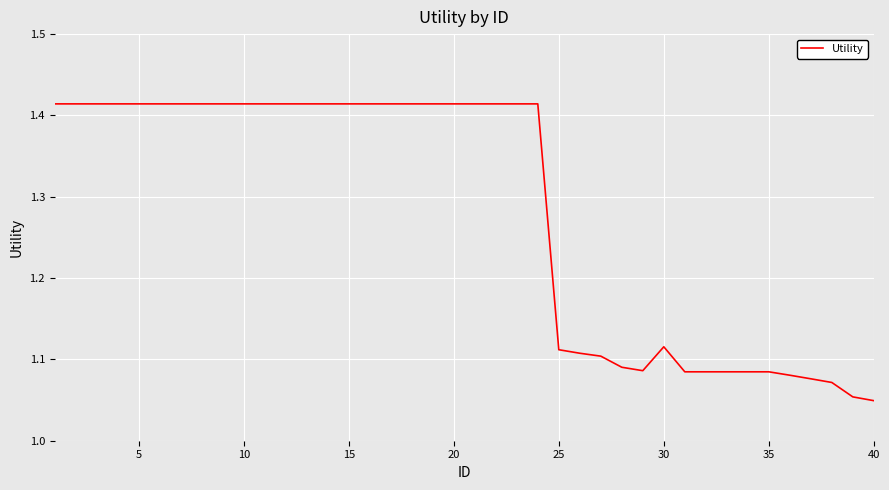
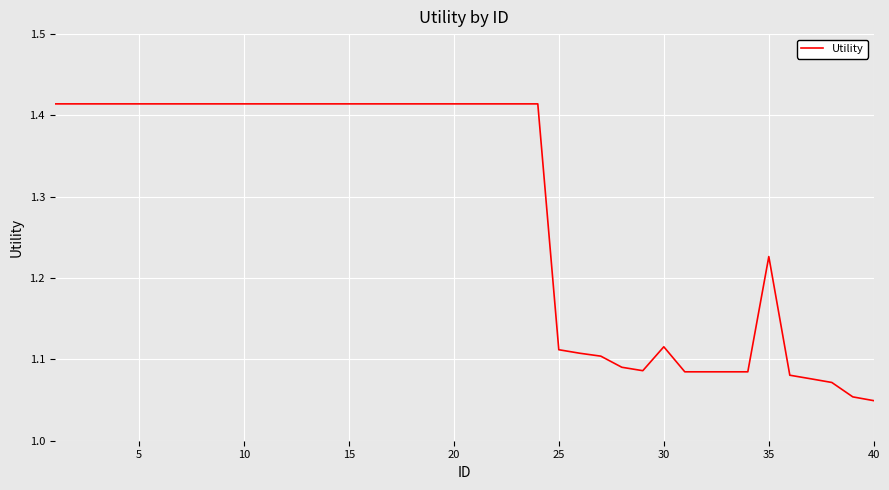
  {
    "5": 1.41,
    "10": 1.41,
    "15": 1.41,
    "20": 1.41,
    "25": 1.11,
    "30": 1.12,
-   "35": 1.08,
+   "35": 1.23,
    "40": 1.05
  }
